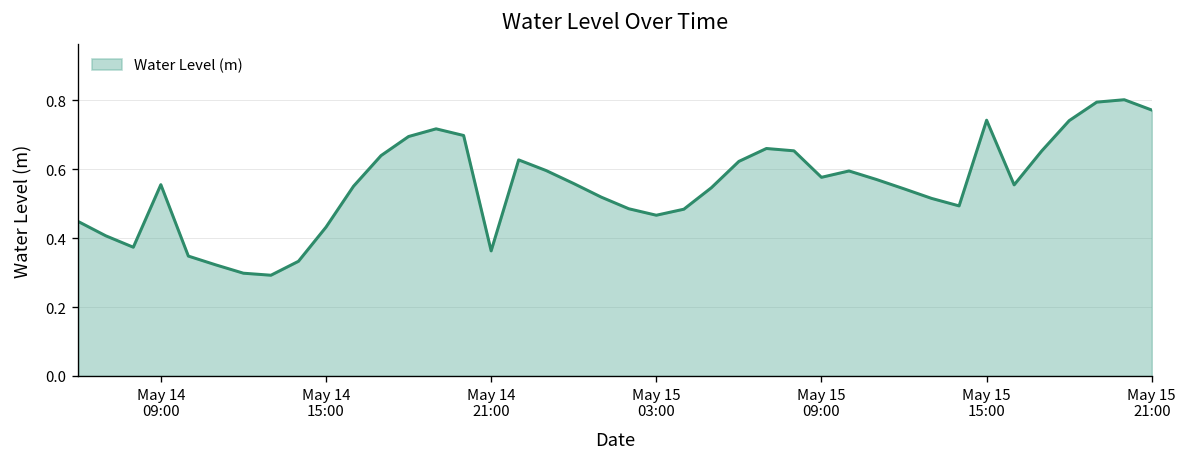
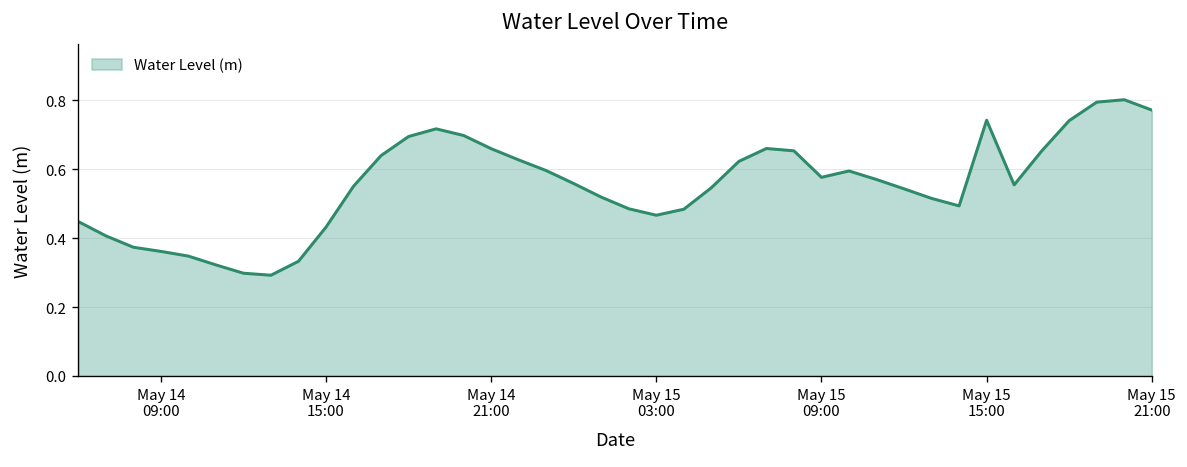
  {
-   "May 14 09:00": 0.56,
+   "May 14 09:00": 0.36,
    "May 14 15:00": 0.43,
-   "May 14 21:00": 0.36,
+   "May 14 21:00": 0.66,
    "May 15 03:00": 0.47,
    "May 15 09:00": 0.58,
    "May 15 15:00": 0.74,
    "May 15 21:00": 0.77
  }
